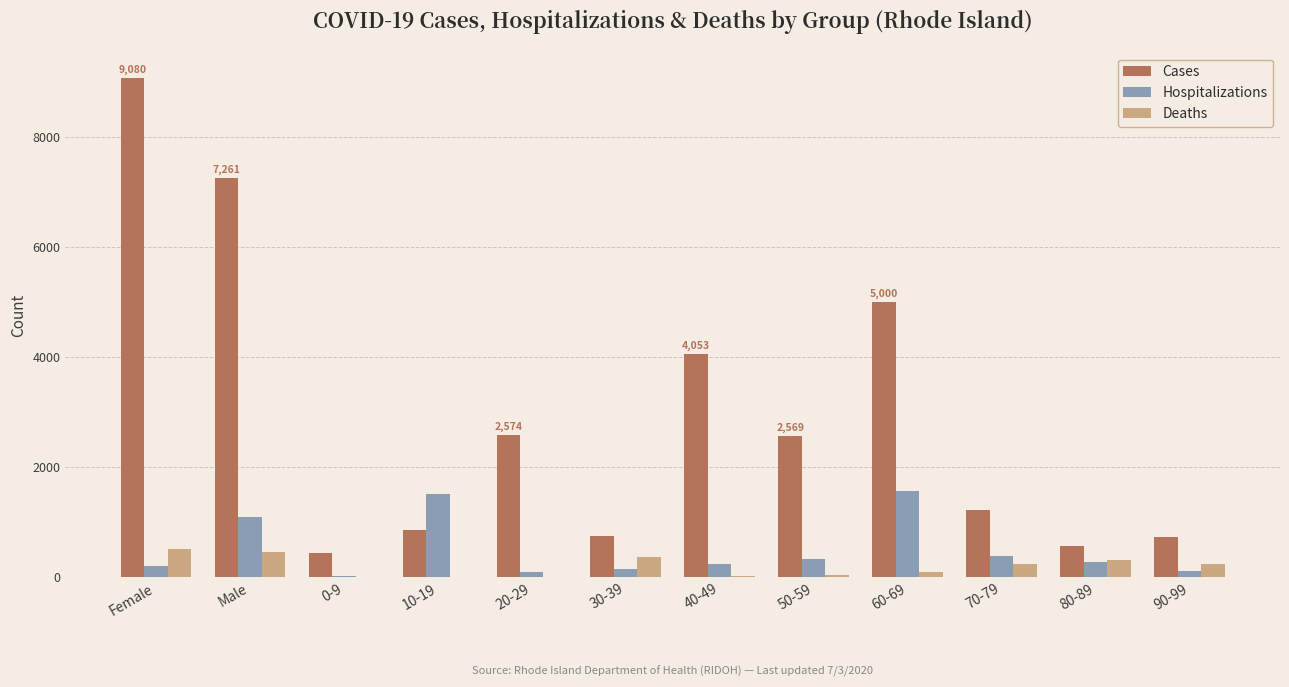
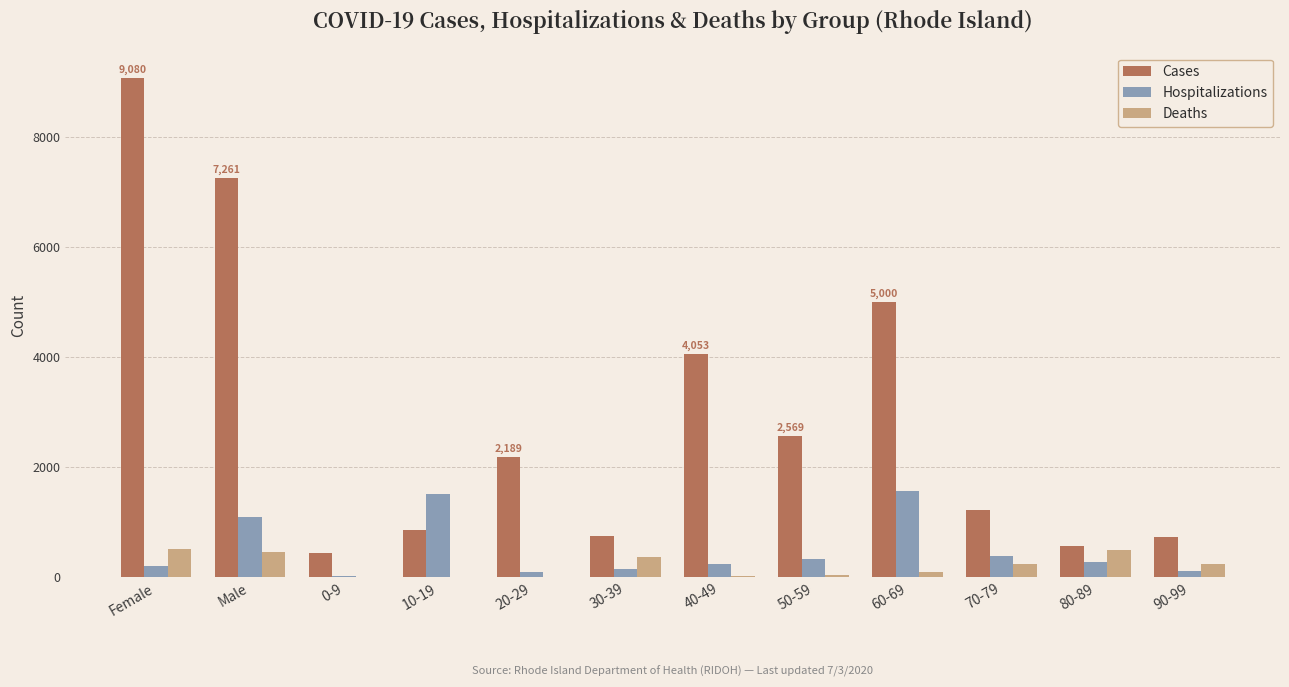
  {
    "Cases": {
      "Female": "9,080",
      "Male": "7,261",
-     "20-29": "2,574",
+     "20-29": "2,189",
      "40-49": "4,053",
      "50-59": "2,569",
      "60-69": "5,000"
    },
    "Hospitalizations": {
      "Female": "200",
      "Male": "1100",
      "10-19": "1500",
      "20-29": "100",
      "30-39": "100",
      "40-49": "200",
      "50-59": "300",
      "60-69": "1600",
      "70-79": "400",
      "80-89": "300",
      "90-99": "100"
    },
    "Deaths": {
      "Female": "500",
      "Male": "400",
      "0-9": "0",
      "10-19": "0",
      "20-29": "0",
      "30-39": "400",
      "60-69": "100",
      "70-79": "200",
-     "80-89": "300",
+     "80-89": "500",
      "90-99": "200"
    }
  }
